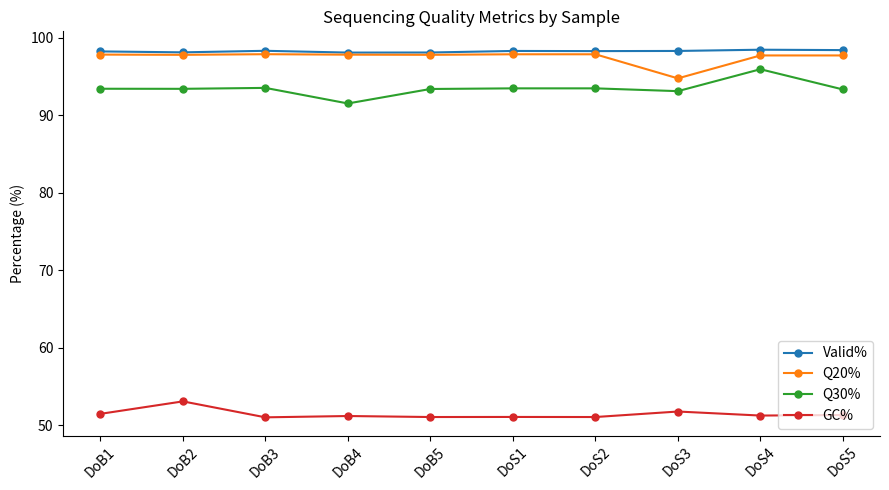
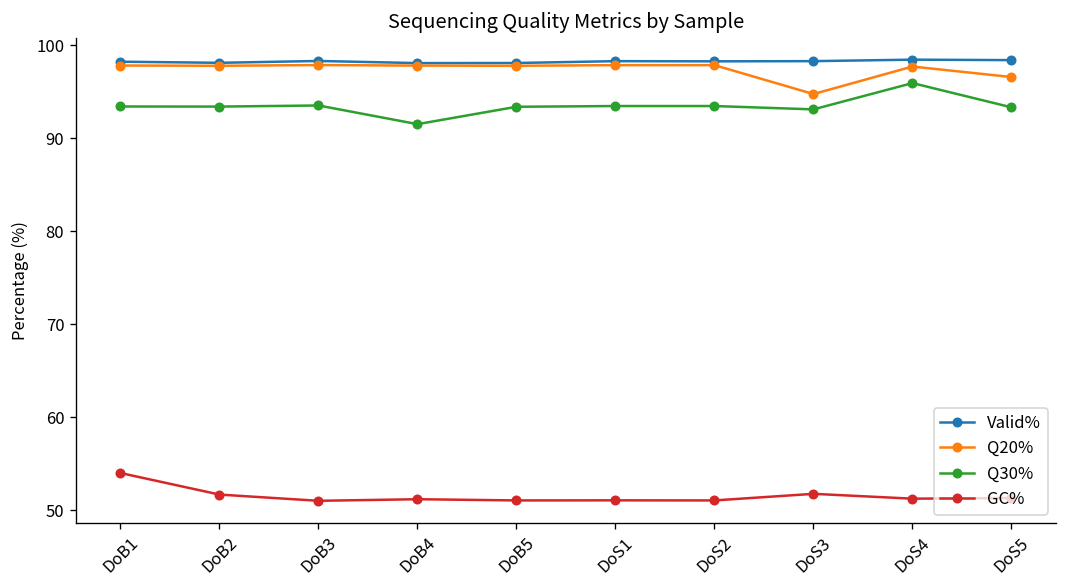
  {
    "Valid%": {
      "DoB1": 98,
      "DoB3": 98,
      "DoS1": 98,
      "DoS2": 98,
      "DoS3": 98,
      "DoS4": 98,
      "DoS5": 98
    },
    "Q20%": {
      "DoB1": 98,
      "DoB3": 98,
      "DoS1": 98,
      "DoS2": 98,
      "DoS3": 95,
      "DoS4": 98,
-     "DoS5": 98
+     "DoS5": 97
    },
    "Q30%": {
      "DoB1": 93,
      "DoB2": 93,
      "DoB3": 94,
      "DoB4": 92,
      "DoB5": 93,
      "DoS1": 93,
      "DoS2": 93,
      "DoS3": 93,
      "DoS4": 96,
      "DoS5": 93
    },
    "GC%": {
-     "DoB1": 51,
-     "DoB2": 53,
+     "DoB1": 54,
+     "DoB2": 52,
      "DoB3": 51,
      "DoB4": 51,
      "DoB5": 51,
      "DoS1": 51,
      "DoS2": 51,
      "DoS3": 52,
      "DoS4": 51
    }
  }
